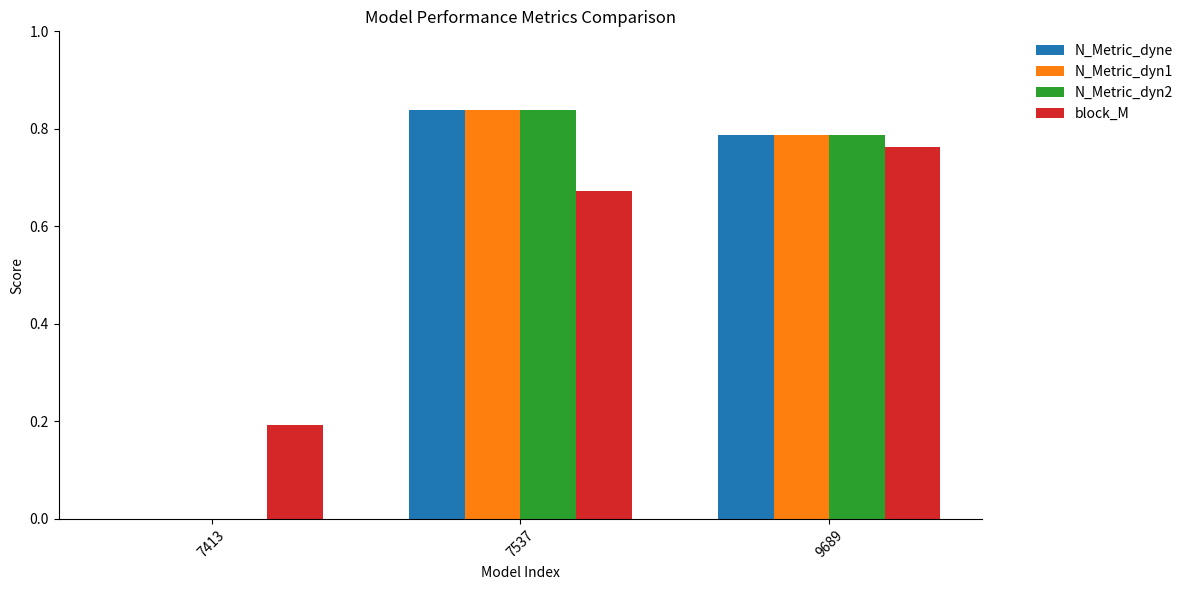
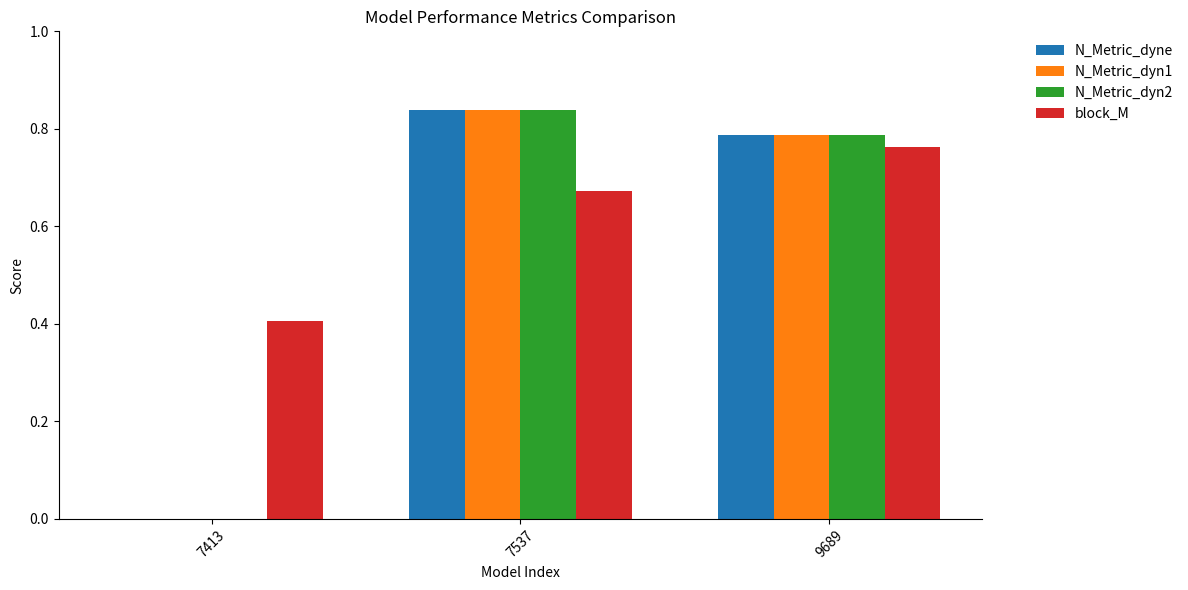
  {
    "N_Metric_dyne": {
      "7413": 0.00,
      "7537": 0.84,
      "9689": 0.79
    },
    "N_Metric_dyn1": {
      "7413": 0.00,
      "7537": 0.84,
      "9689": 0.79
    },
    "N_Metric_dyn2": {
      "7413": 0.00,
      "7537": 0.84,
      "9689": 0.79
    },
    "block_M": {
-     "7413": 0.19,
+     "7413": 0.41,
      "7537": 0.67,
      "9689": 0.76
    }
  }
